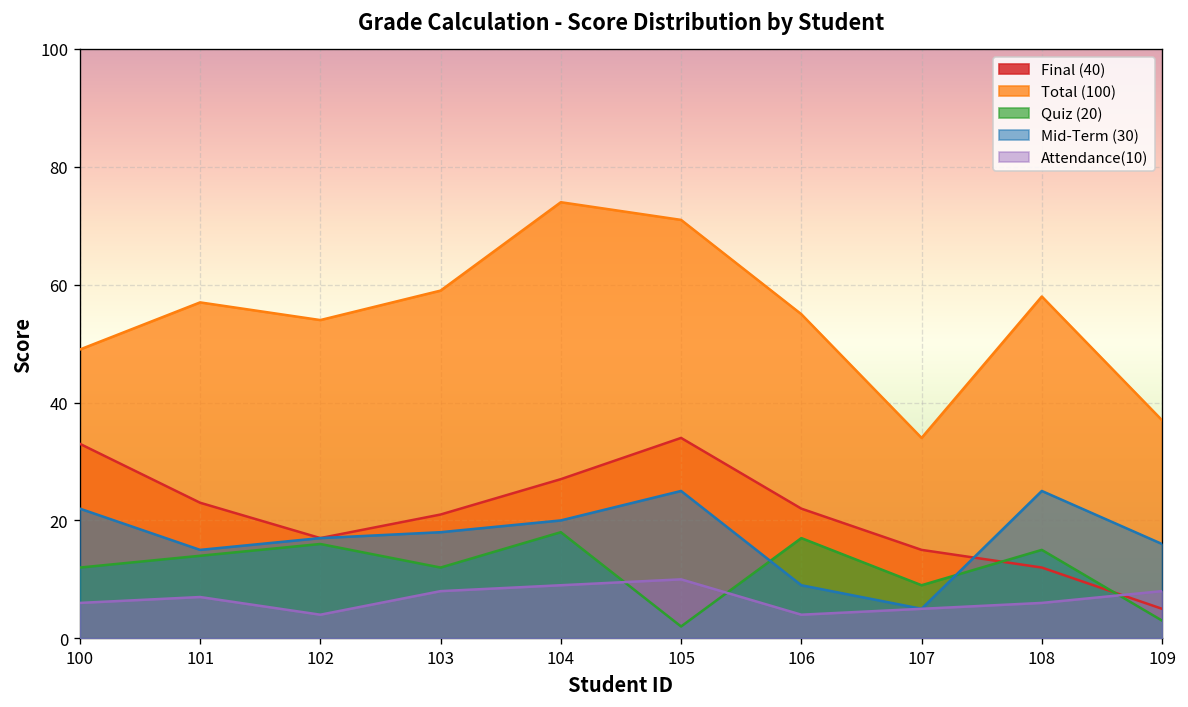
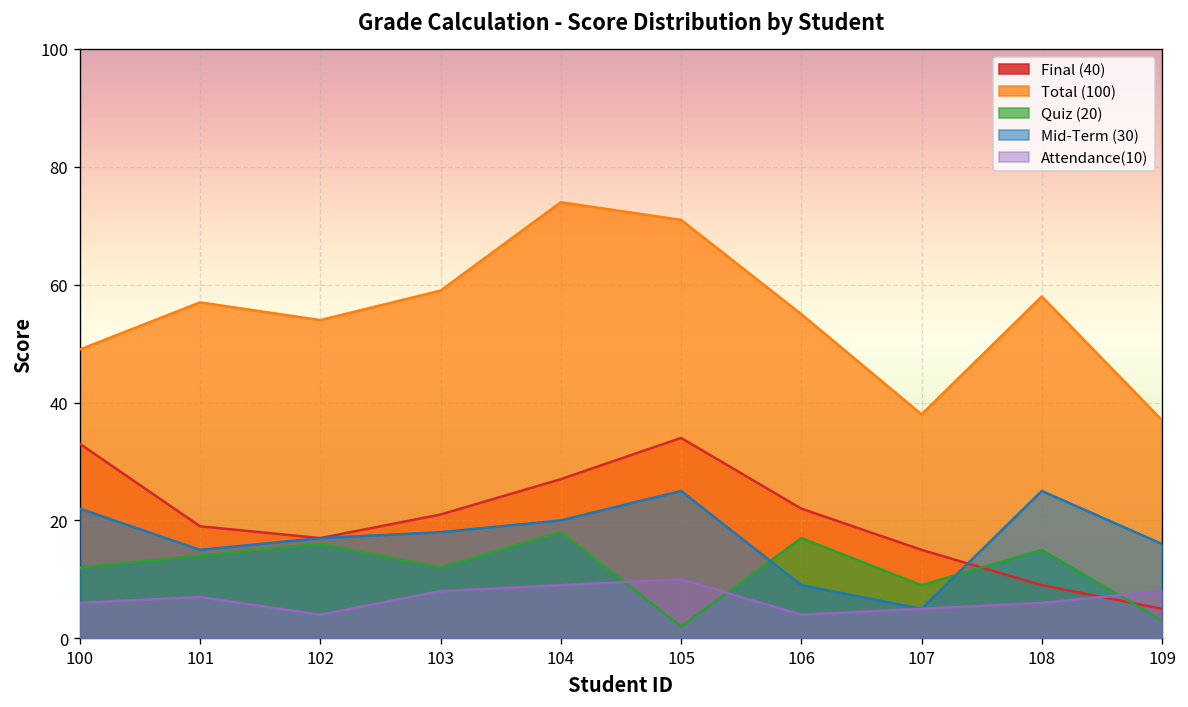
  {
    "Final (40)": {
      "100": 33,
-     "101": 23,
+     "101": 19,
      "103": 21,
      "104": 27,
      "105": 34,
      "106": 22,
      "107": 15,
-     "108": 12,
+     "108": 9,
      "109": 5
    },
    "Total (100)": {
      "100": 49,
      "101": 57,
      "102": 54,
      "103": 59,
      "104": 74,
      "105": 71,
      "106": 55,
-     "107": 34,
+     "107": 38,
      "108": 58,
      "109": 37
    },
    "Quiz (20)": {
      "100": 12,
      "101": 14,
      "102": 16,
      "103": 12,
      "104": 18,
      "105": 2,
      "106": 17,
      "107": 9,
      "108": 15,
      "109": 3
    },
    "Mid-Term (30)": {
      "100": 22,
      "101": 15,
      "103": 18,
      "104": 20,
      "105": 25,
      "106": 9,
      "108": 25,
      "109": 16
    },
    "Attendance(10)": {
      "100": 6,
      "101": 7,
      "102": 4,
      "103": 8,
      "104": 9,
      "105": 10,
      "106": 4,
      "108": 6,
      "109": 8
    }
  }
